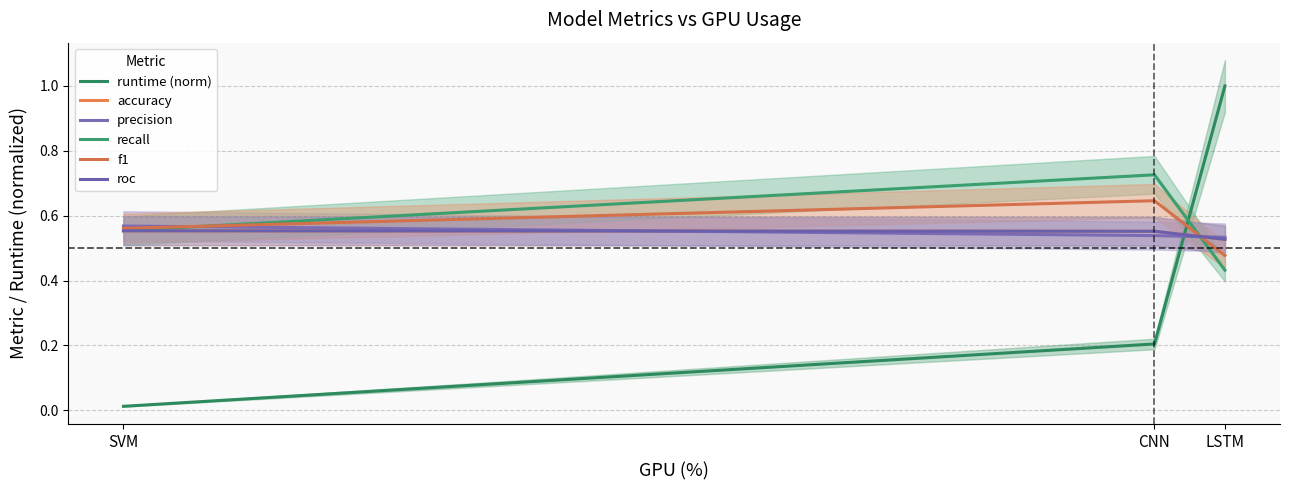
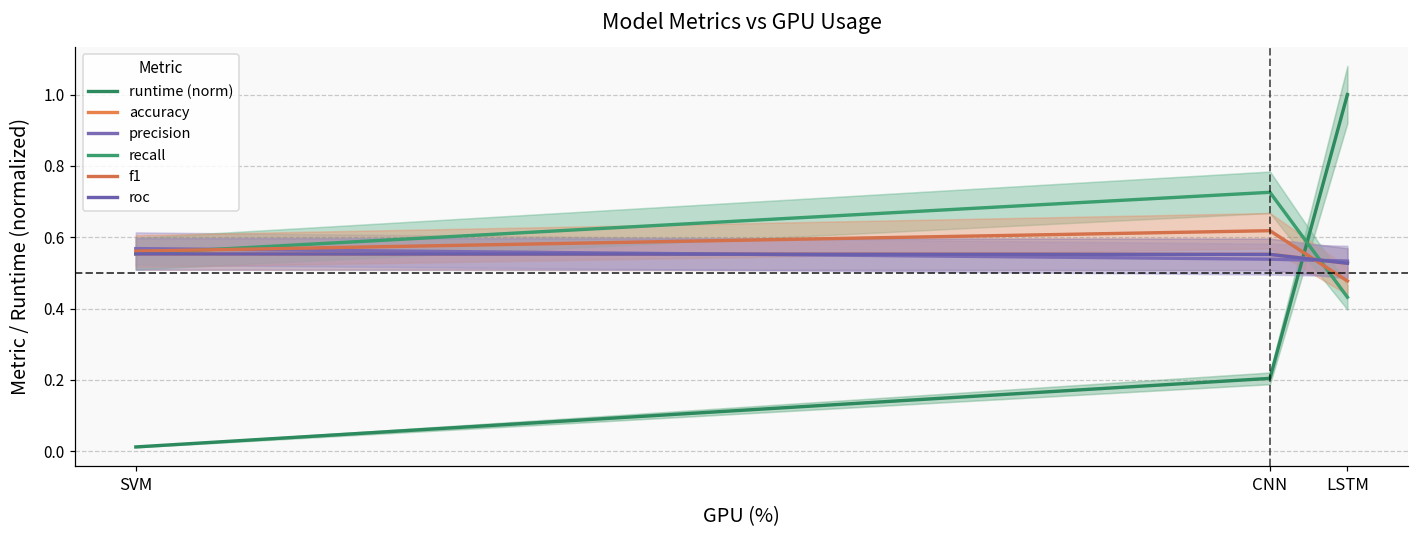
  {
    "f1": {
-     "CNN": 0.65,
+     "CNN": 0.62,
      "LSTM": 0.48
    }
  }
